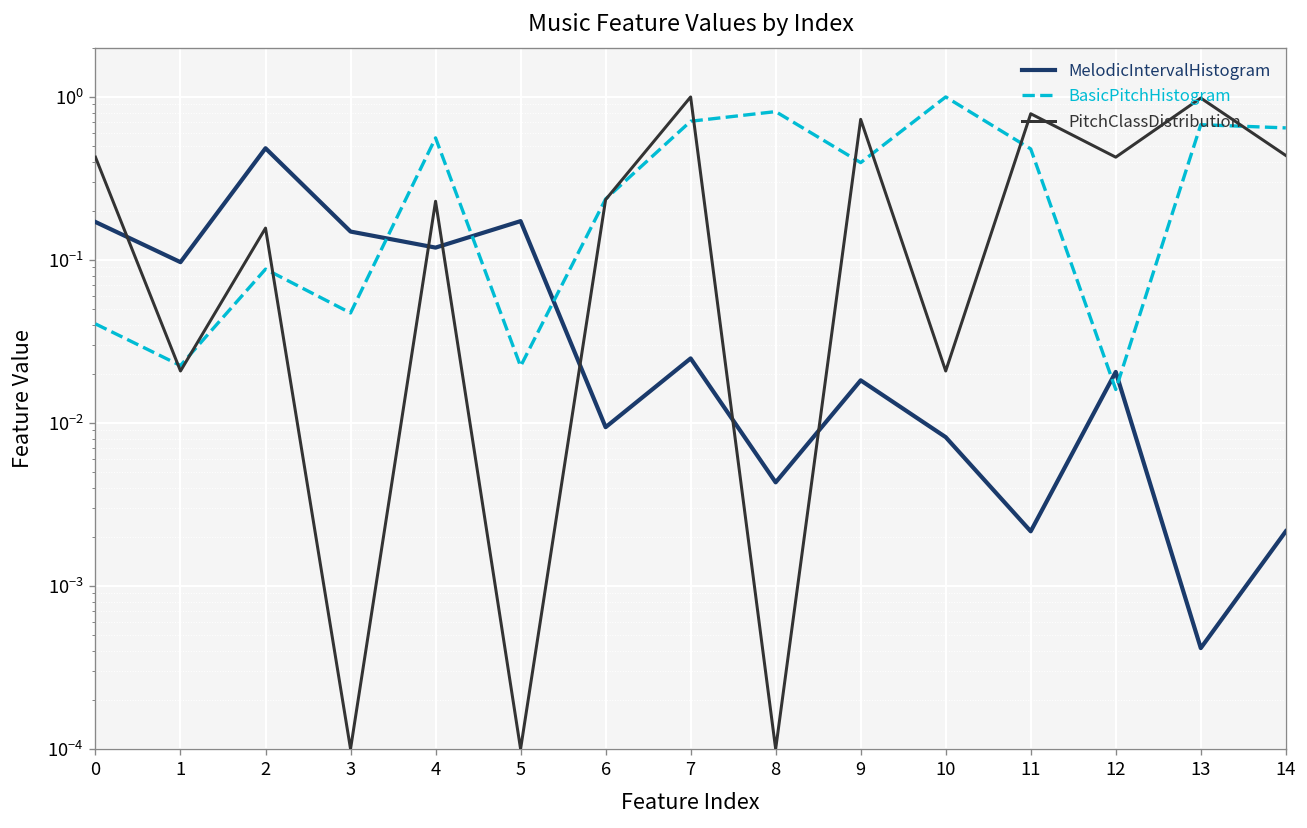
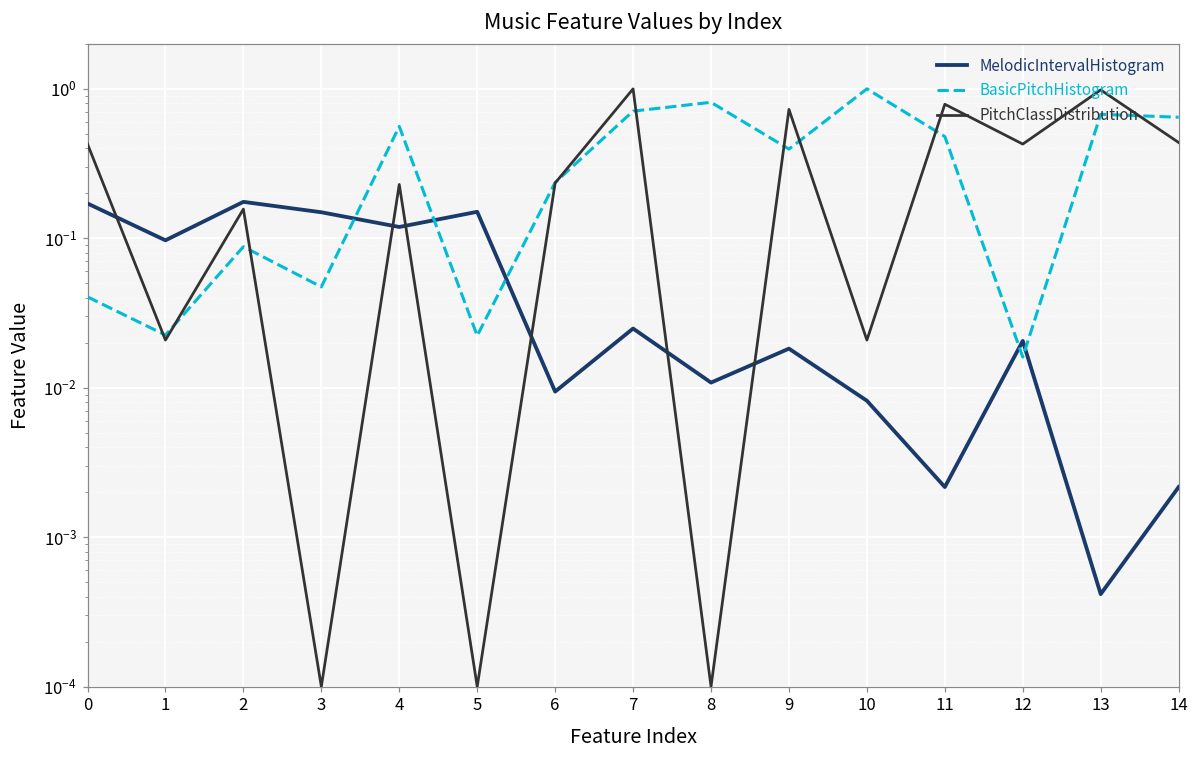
  {
    "MelodicIntervalHistogram": {
      "0": 0.17,
      "1": 0.10,
-     "2": 0.48,
+     "2": 0.18,
      "3": 0.15,
      "4": 0.12,
-     "5": 0.17,
+     "5": 0.15,
      "6": 0.009,
      "7": 0.025,
-     "8": 0.0043,
+     "8": 0.011,
      "9": 0.018,
      "10": 0.008,
      "11": 0.0022,
      "12": 0.021,
      "13": 0.0004,
      "14": 0.0022
    },
    "BasicPitchHistogram": {
      "0": 0.041,
      "1": 0.023,
      "2": 0.09,
      "3": 0.047,
      "4": 0.56,
      "5": 0.022,
      "7": 0.7,
      "8": 0.8,
      "9": 0.40,
      "10": 1.0,
      "11": 0.48,
      "12": 0.016,
      "13": 0.7,
      "14": 0.6
    },
    "PitchClassDistribution": {
      "0": 0.43,
      "1": 0.021,
      "2": 0.16,
      "3": 0.0001,
      "4": 0.23,
      "5": 0.0001,
      "7": 1.0,
      "8": 0.0001,
      "9": 0.7,
      "10": 0.021,
      "11": 0.8,
      "12": 0.43,
      "13": 1.0,
      "14": 0.44
    }
  }
